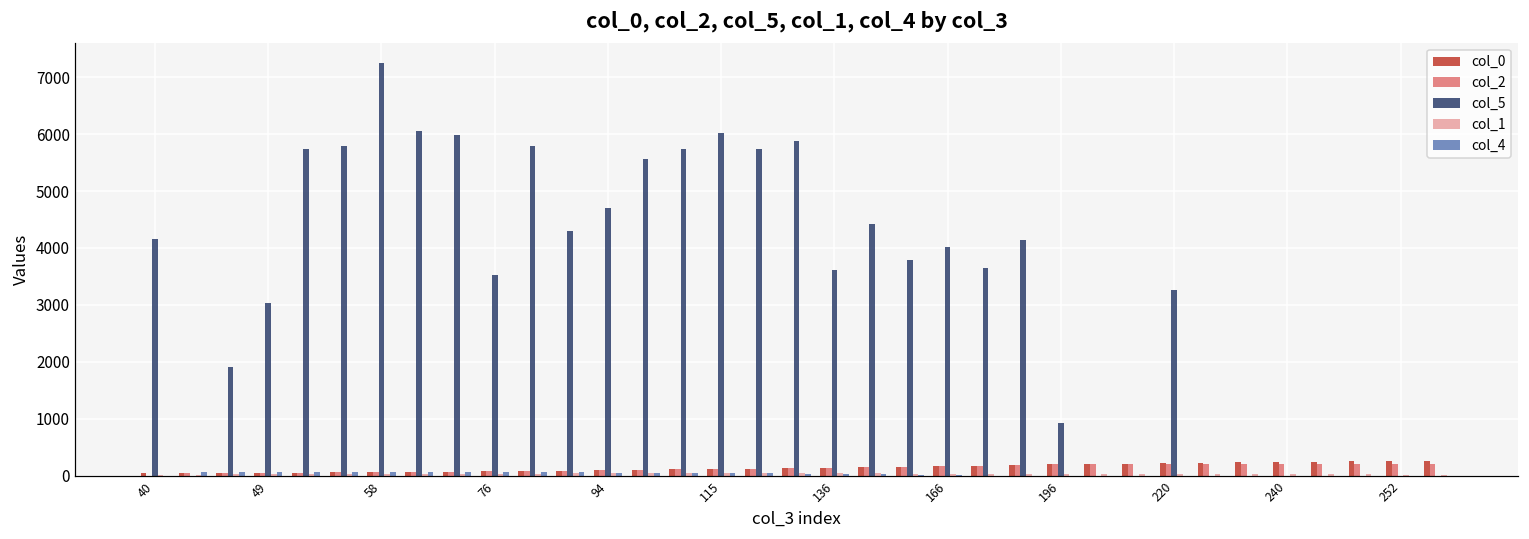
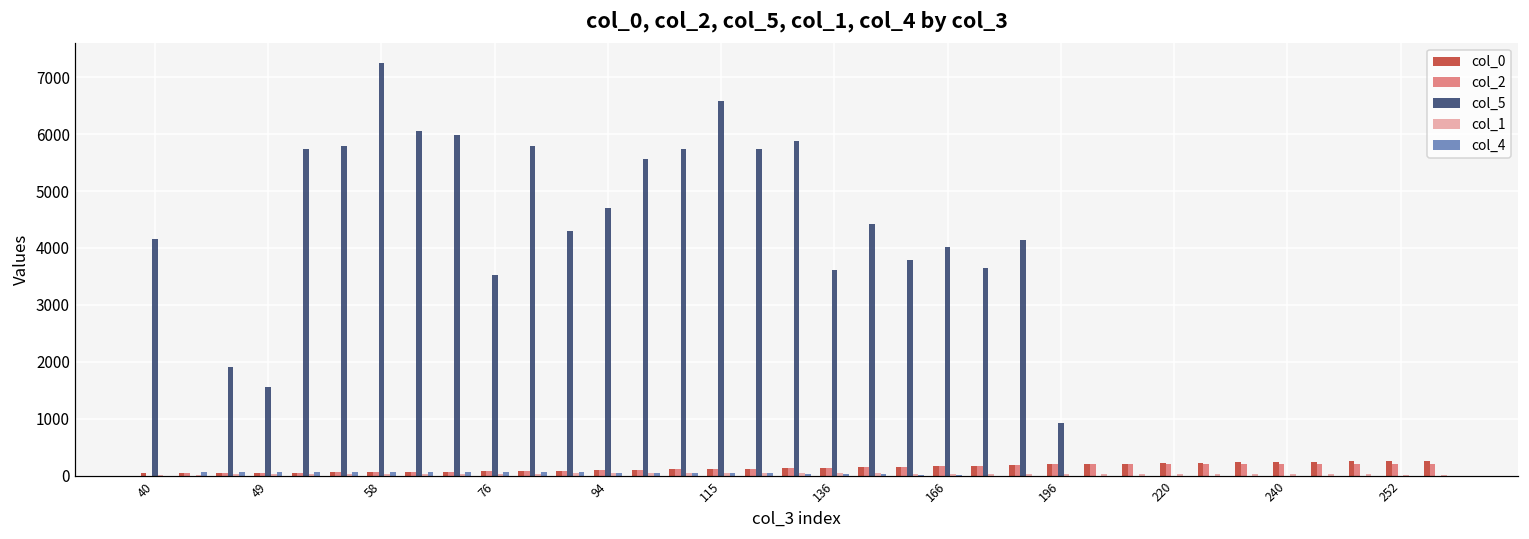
  {
    "col_5": {
      "40": 4200,
-     "49": 3000,
+     "49": 1600,
      "58": 7200,
      "76": 3500,
      "94": 4700,
-     "115": 6000,
+     "115": 6600,
      "136": 3600,
      "166": 4000,
      "196": 900,
-     "220": 3300,
+     "220": 0,
      "240": 0,
      "252": 0
    }
  }
